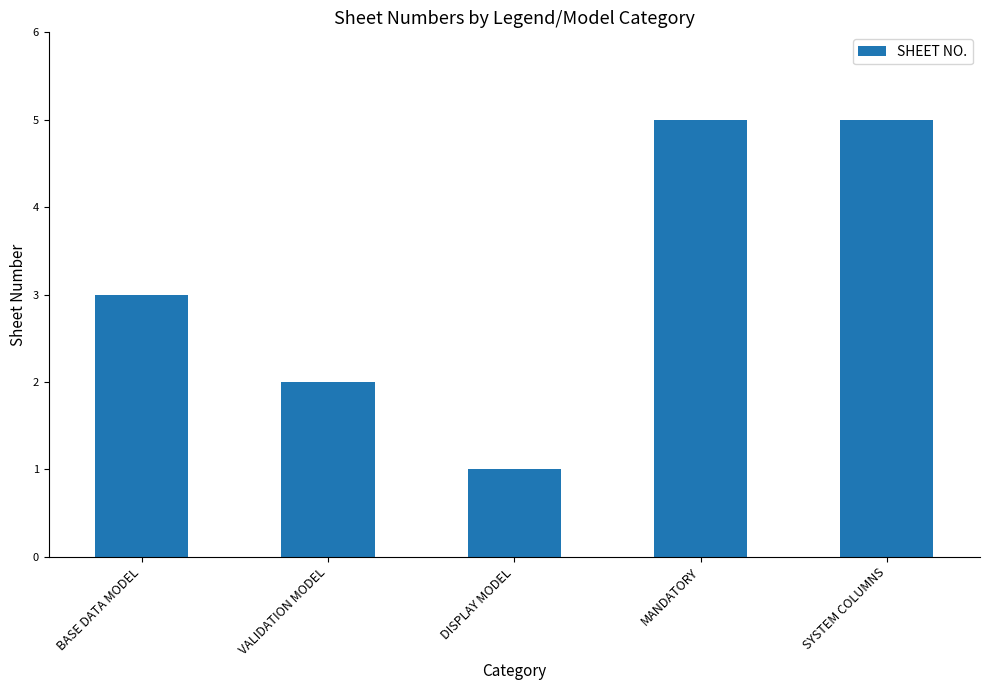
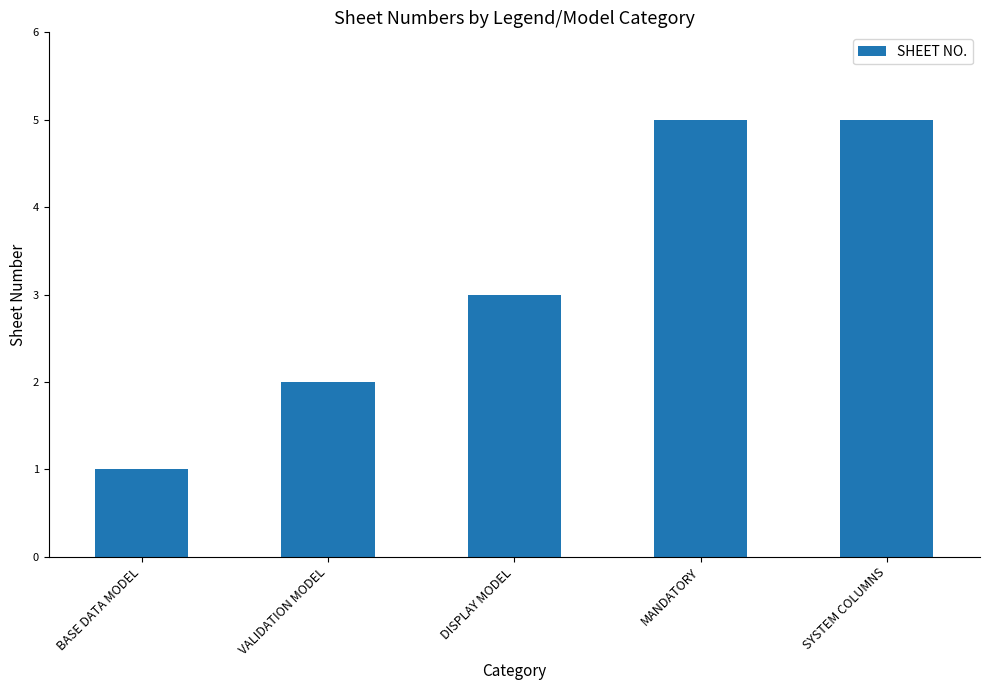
  {
-   "BASE DATA MODEL": 3,
+   "BASE DATA MODEL": 1,
    "VALIDATION MODEL": 2,
-   "DISPLAY MODEL": 1,
+   "DISPLAY MODEL": 3,
    "MANDATORY": 5,
    "SYSTEM COLUMNS": 5
  }
